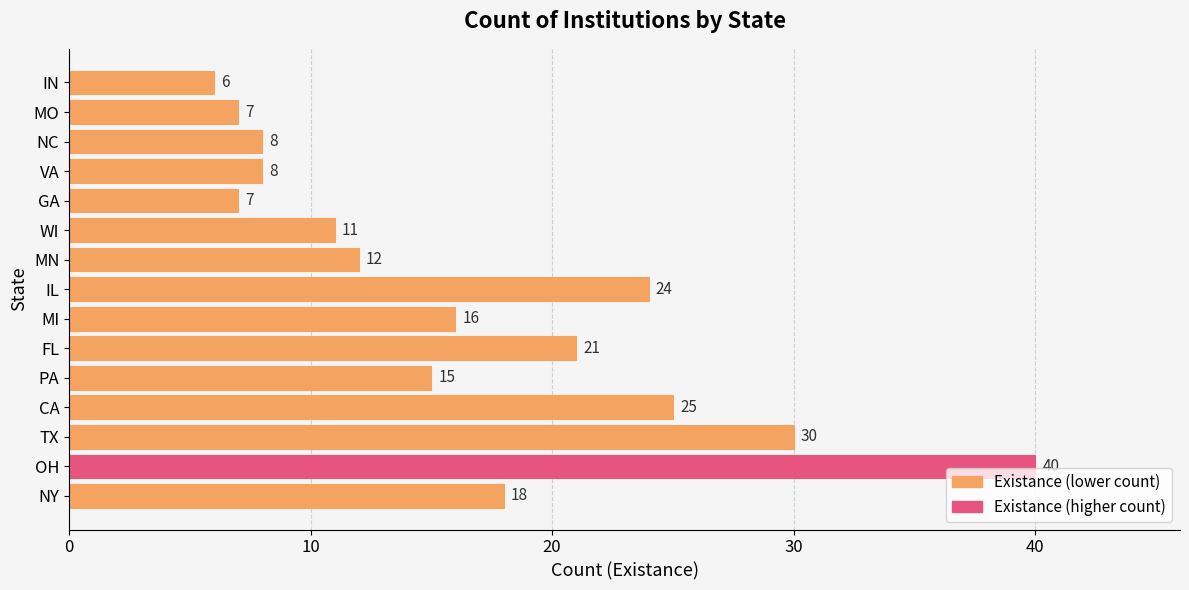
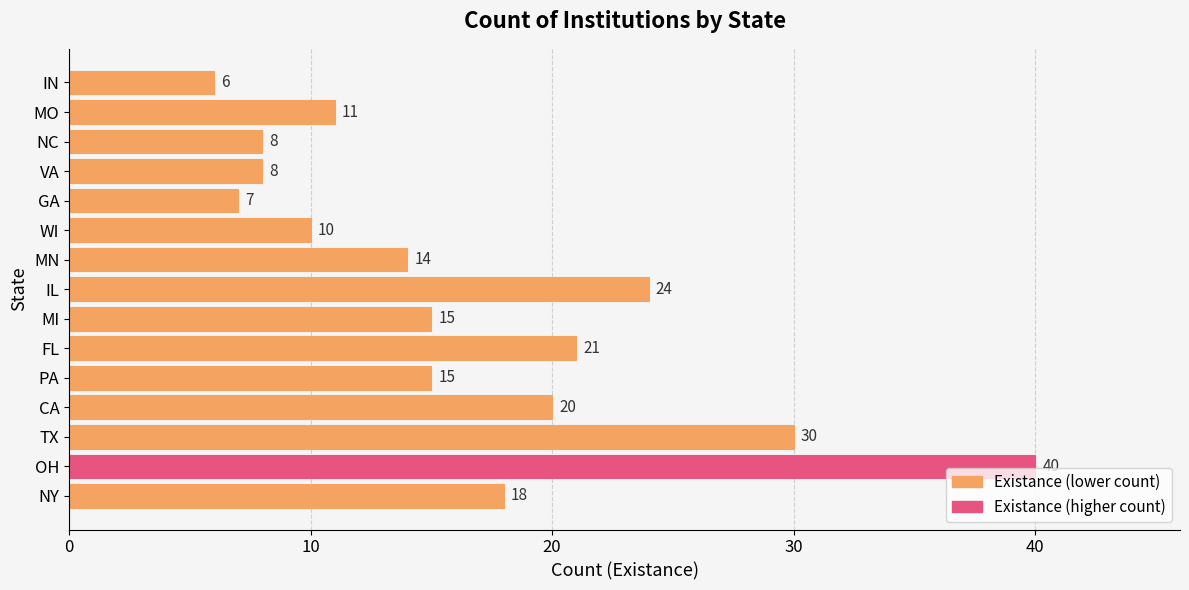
  {
    "IN": 6,
-   "MO": 7,
+   "MO": 11,
    "NC": 8,
    "VA": 8,
    "GA": 7,
-   "WI": 11,
-   "MN": 12,
+   "WI": 10,
+   "MN": 14,
    "IL": 24,
-   "MI": 16,
+   "MI": 15,
    "FL": 21,
    "PA": 15,
-   "CA": 25,
+   "CA": 20,
    "TX": 30,
    "NY": 18
  }
